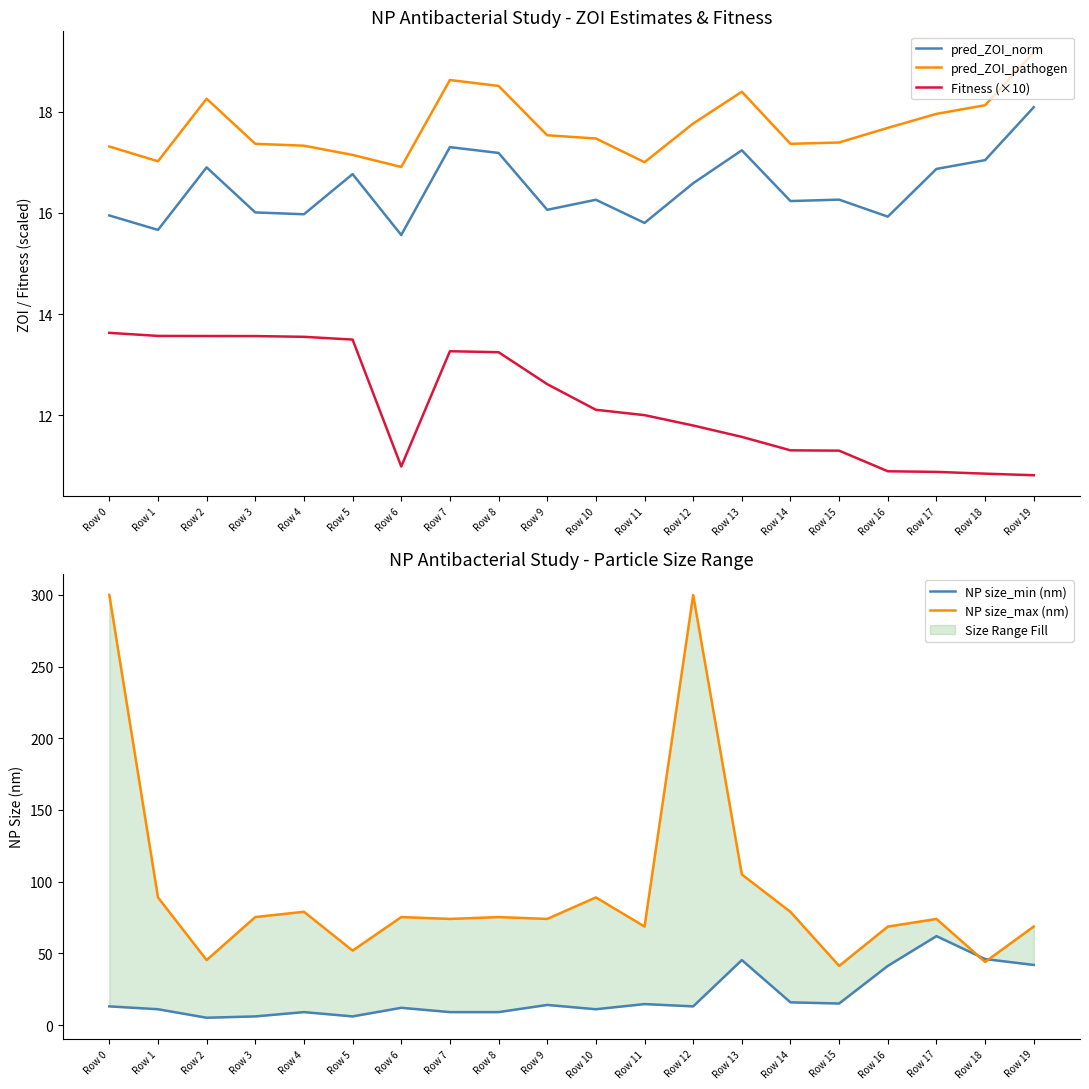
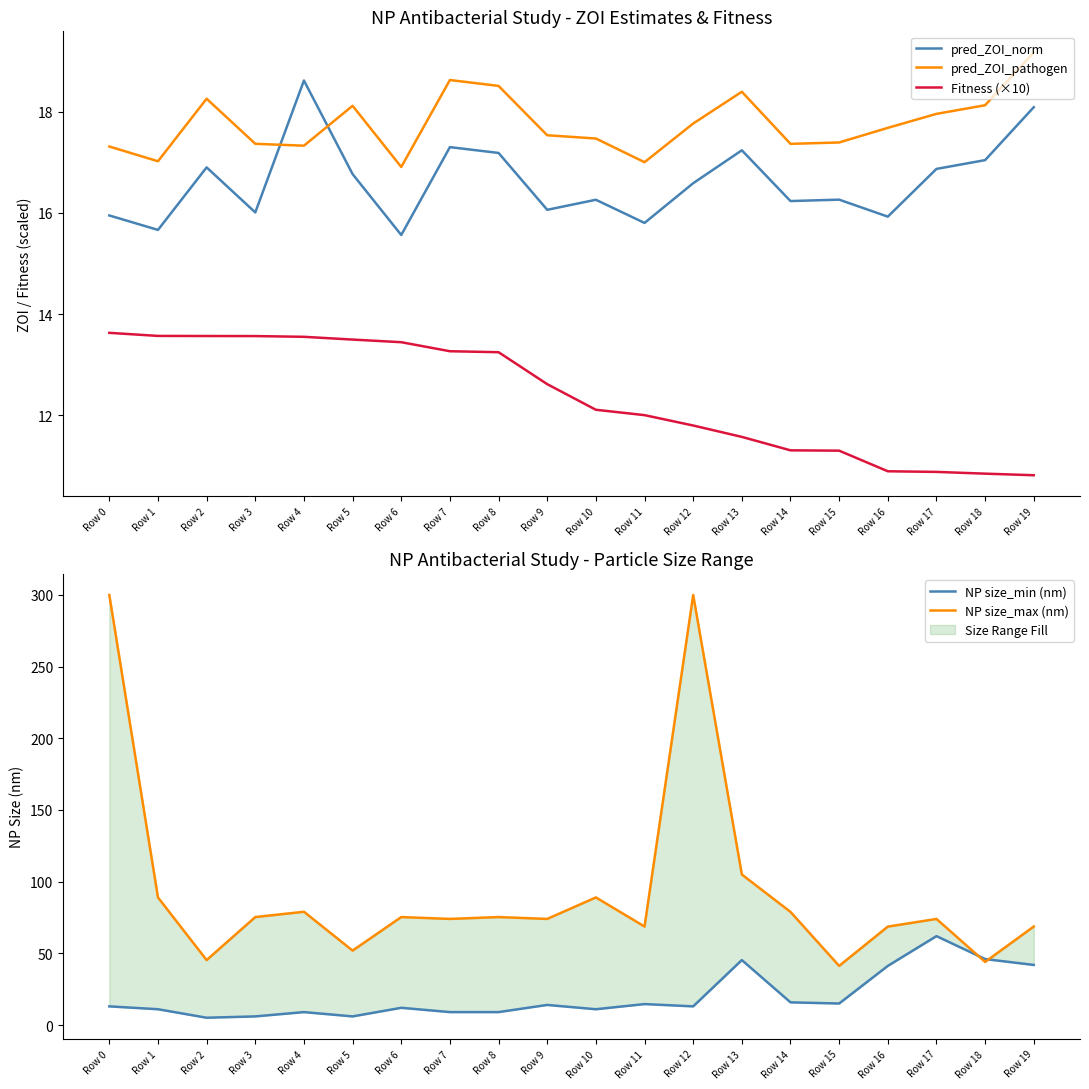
  {
    "NP Antibacterial Study - ZOI Estimates & Fitness": {
      "pred_ZOI_norm": {
        "Row 0": 15.9,
        "Row 1": 15.7,
        "Row 2": 16.9,
        "Row 3": 16.0,
-       "Row 4": 16.0,
+       "Row 4": 18.6,
        "Row 5": 16.8,
        "Row 6": 15.6,
        "Row 7": 17.3,
        "Row 8": 17.2,
        "Row 9": 16.1,
        "Row 10": 16.3,
        "Row 11": 15.8,
        "Row 12": 16.6,
        "Row 13": 17.2,
        "Row 14": 16.2,
        "Row 15": 16.3,
        "Row 16": 15.9,
        "Row 17": 16.9,
        "Row 18": 17.0,
        "Row 19": 18.1
      },
      "pred_ZOI_pathogen": {
        "Row 0": 17.3,
        "Row 1": 17.0,
        "Row 2": 18.3,
        "Row 3": 17.4,
        "Row 4": 17.3,
-       "Row 5": 17.1,
+       "Row 5": 18.1,
        "Row 6": 16.9,
        "Row 7": 18.6,
        "Row 8": 18.5,
        "Row 9": 17.5,
        "Row 10": 17.5,
        "Row 11": 17.0,
        "Row 12": 17.8,
        "Row 13": 18.4,
        "Row 14": 17.4,
        "Row 15": 17.4,
        "Row 16": 17.7,
        "Row 17": 18.0,
        "Row 18": 18.1
      },
      "Fitness (×10)": {
        "Row 0": 13.6,
        "Row 1": 13.6,
        "Row 2": 13.6,
        "Row 3": 13.6,
        "Row 4": 13.6,
        "Row 5": 13.5,
-       "Row 6": 11.0,
+       "Row 6": 13.4,
        "Row 7": 13.3,
        "Row 8": 13.2,
        "Row 9": 12.6,
        "Row 10": 12.1,
        "Row 11": 12.0,
        "Row 12": 11.8,
        "Row 13": 11.6,
        "Row 14": 11.3,
        "Row 15": 11.3,
        "Row 16": 10.9,
        "Row 17": 10.9,
        "Row 18": 10.8,
        "Row 19": 10.8
      }
    },
    "NP Antibacterial Study - Particle Size Range": {
      "NP size_min (nm)": {
        "Row 0": 13,
        "Row 1": 11,
        "Row 2": 5,
        "Row 3": 6,
        "Row 4": 9,
        "Row 5": 6,
        "Row 6": 12,
        "Row 7": 9,
        "Row 8": 9,
        "Row 9": 14,
        "Row 10": 11,
        "Row 11": 15,
        "Row 12": 13,
        "Row 13": 45,
        "Row 14": 16,
        "Row 15": 15,
        "Row 16": 41,
        "Row 17": 62,
        "Row 19": 42
      },
      "NP size_max (nm)": {
        "Row 18": 44
      }
    }
  }
